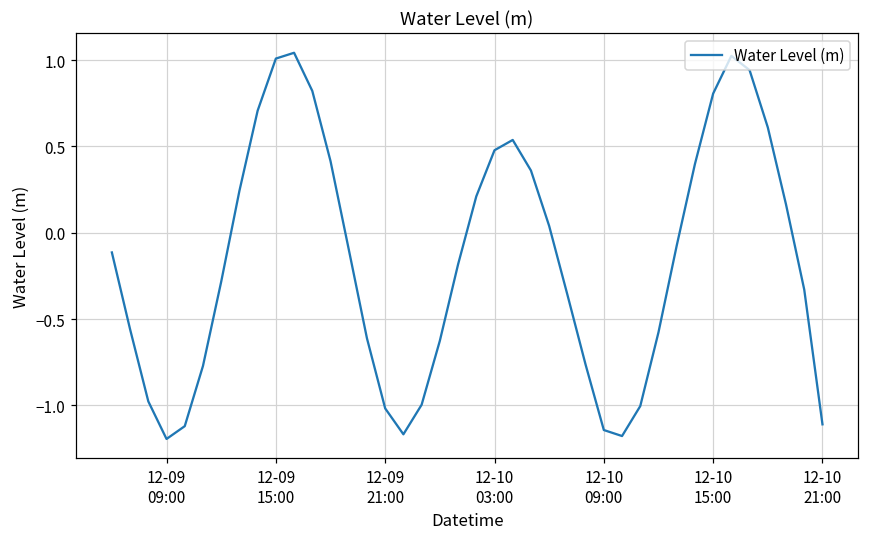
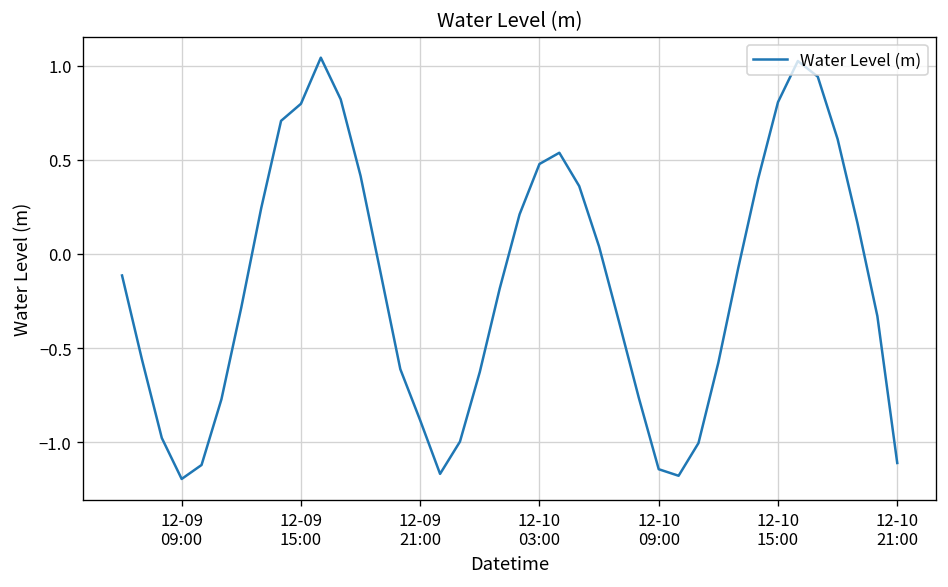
  {
    "12-09 09:00": -1.19,
-   "12-09 15:00": 1.01,
-   "12-09 21:00": -1.02,
+   "12-09 15:00": 0.80,
+   "12-09 21:00": -0.88,
    "12-10 03:00": 0.48,
    "12-10 09:00": -1.14,
    "12-10 15:00": 0.81,
    "12-10 21:00": -1.11
  }
